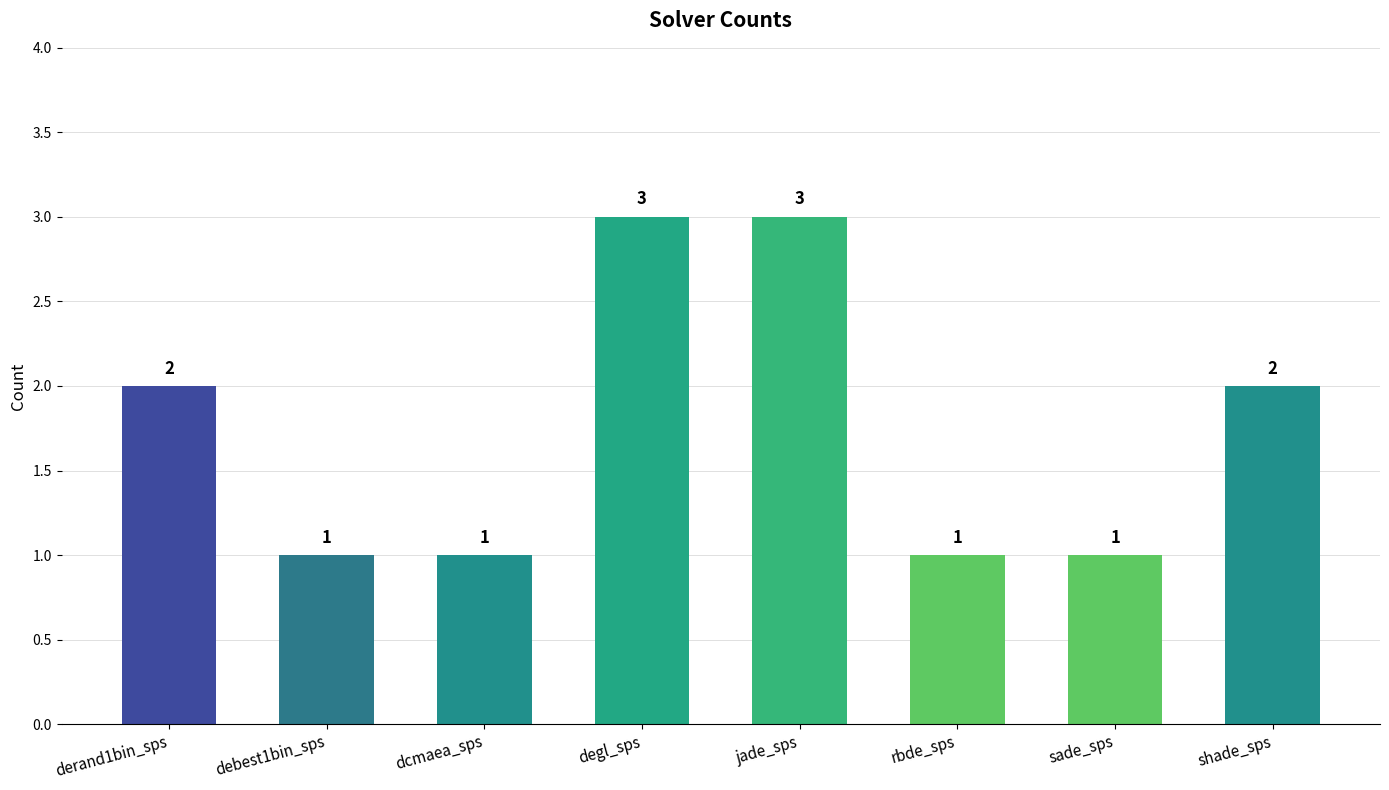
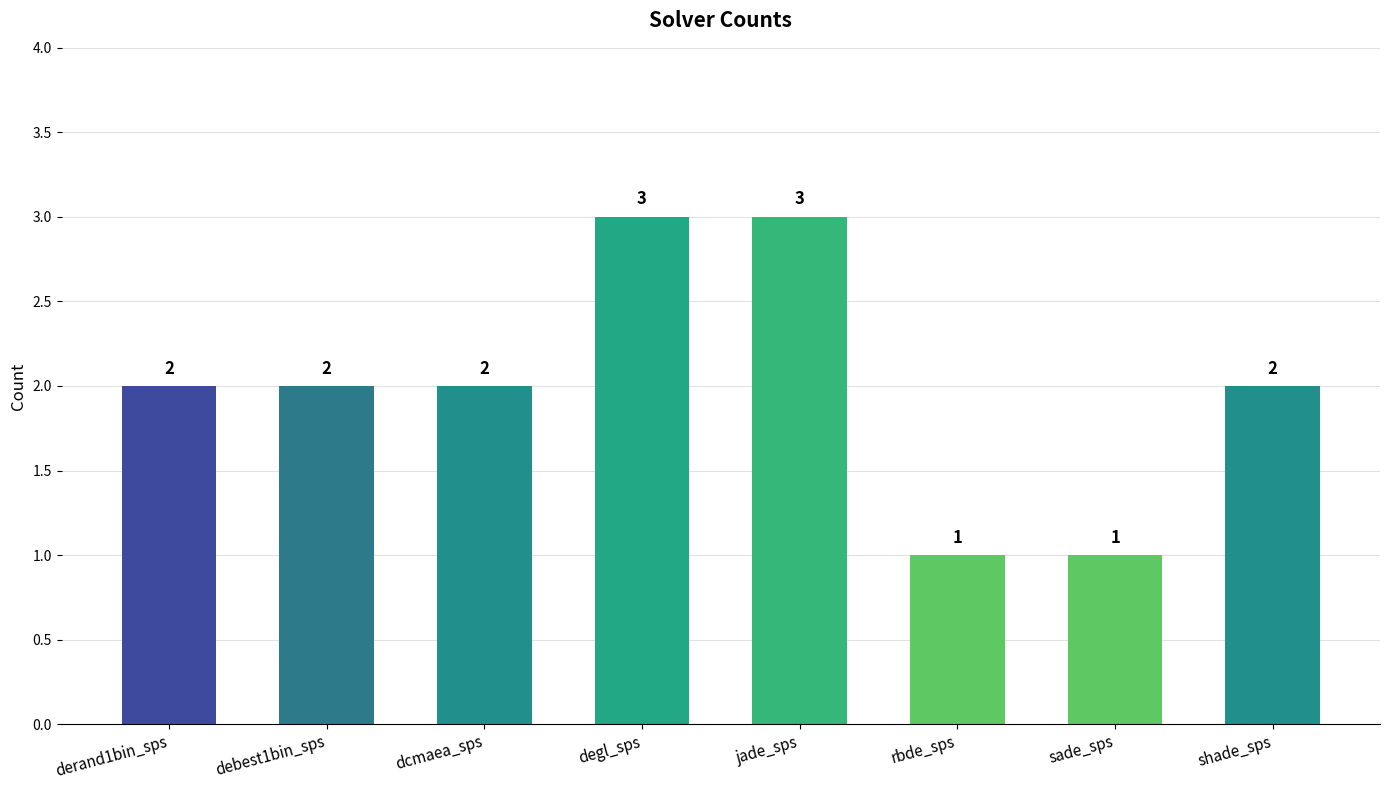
  {
    "derand1bin_sps": 2,
-   "debest1bin_sps": 1,
-   "dcmaea_sps": 1,
+   "debest1bin_sps": 2,
+   "dcmaea_sps": 2,
    "degl_sps": 3,
    "jade_sps": 3,
    "rbde_sps": 1,
    "sade_sps": 1,
    "shade_sps": 2
  }
